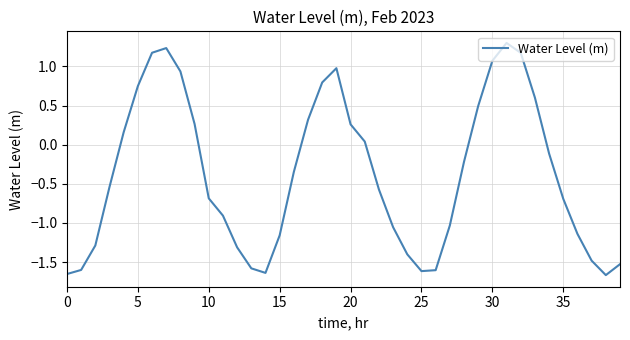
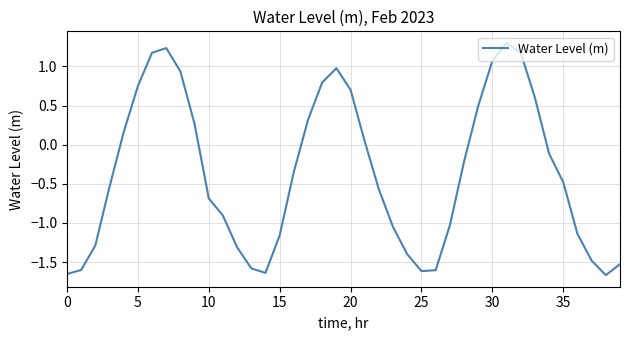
  {
    "0": -1.7,
    "5": 0.7,
    "10": -0.7,
    "15": -1.2,
-   "20": 0.3,
+   "20": 0.7,
    "25": -1.6,
    "30": 1.1,
-   "35": -0.7
+   "35": -0.5
  }
